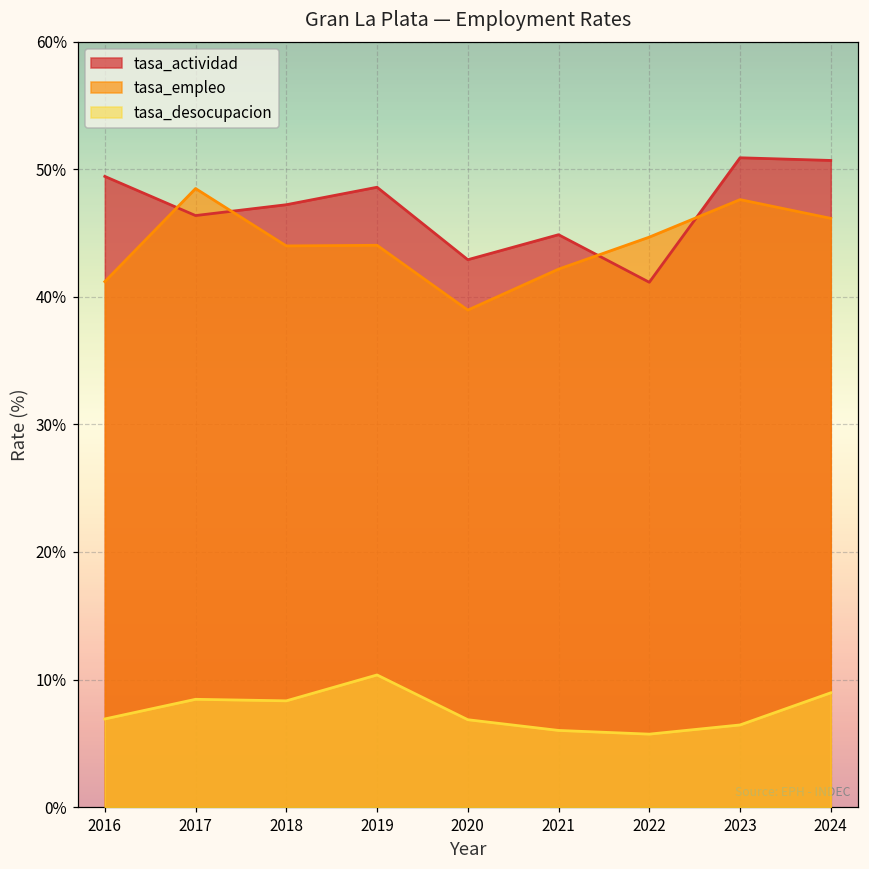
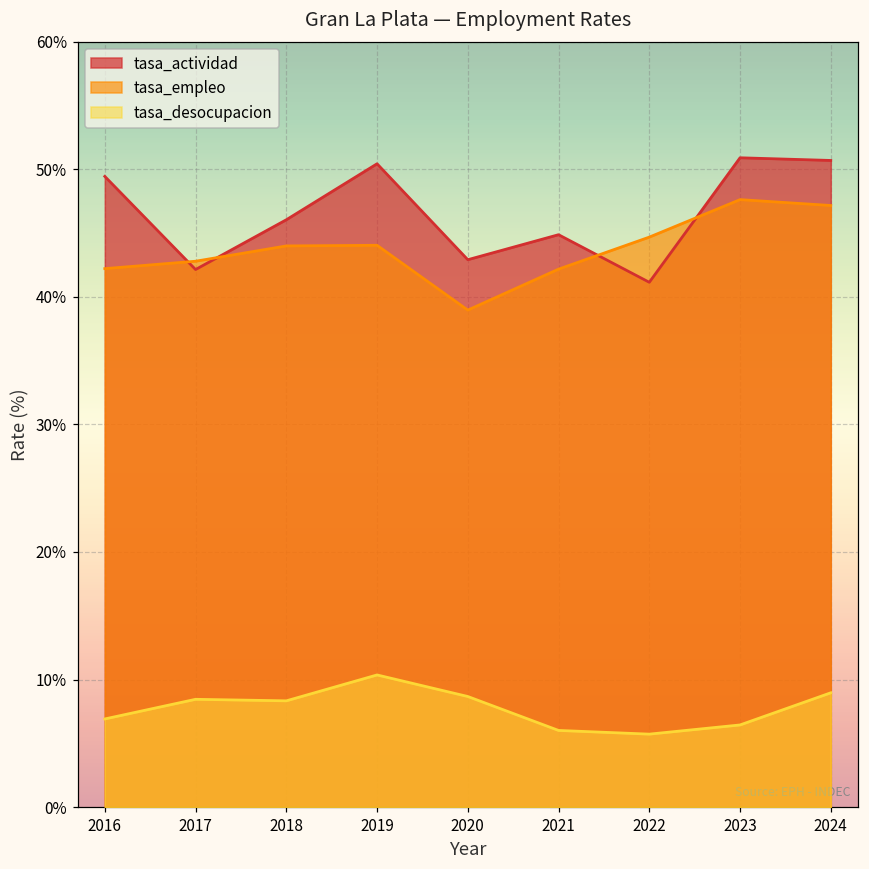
  {
    "tasa_actividad": {
      "2016": "49.4%",
-     "2017": "46.4%",
-     "2018": "47.2%",
-     "2019": "48.6%",
+     "2017": "42.1%",
+     "2018": "46.0%",
+     "2019": "50.4%",
      "2020": "42.9%",
      "2021": "44.9%",
      "2022": "41.1%",
      "2023": "50.9%",
      "2024": "50.7%"
    },
    "tasa_empleo": {
-     "2016": "41.2%",
-     "2017": "48.5%",
+     "2016": "42.2%",
+     "2017": "42.8%",
      "2018": "44.0%",
      "2019": "44.0%",
      "2020": "39.0%",
      "2021": "42.2%",
      "2022": "44.7%",
      "2023": "47.6%",
-     "2024": "46.2%"
+     "2024": "47.2%"
    },
    "tasa_desocupacion": {
      "2016": "6.9%",
      "2017": "8.5%",
      "2018": "8.3%",
      "2019": "10.4%",
-     "2020": "6.9%",
+     "2020": "8.7%",
      "2021": "6.0%",
      "2022": "5.7%",
      "2023": "6.4%",
      "2024": "9.0%"
    }
  }
